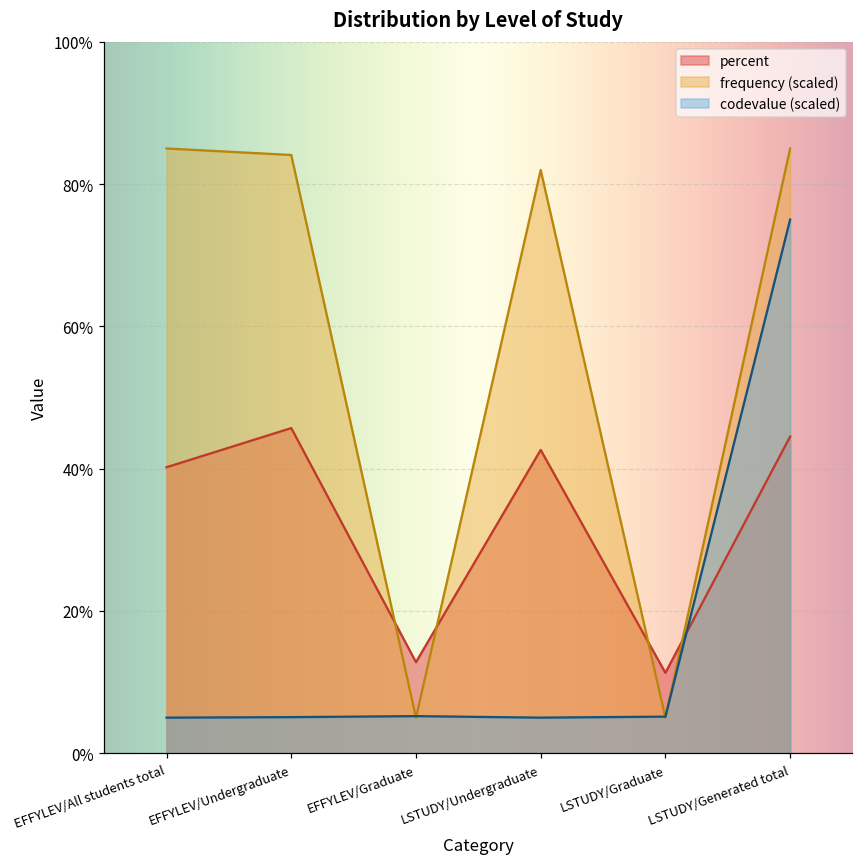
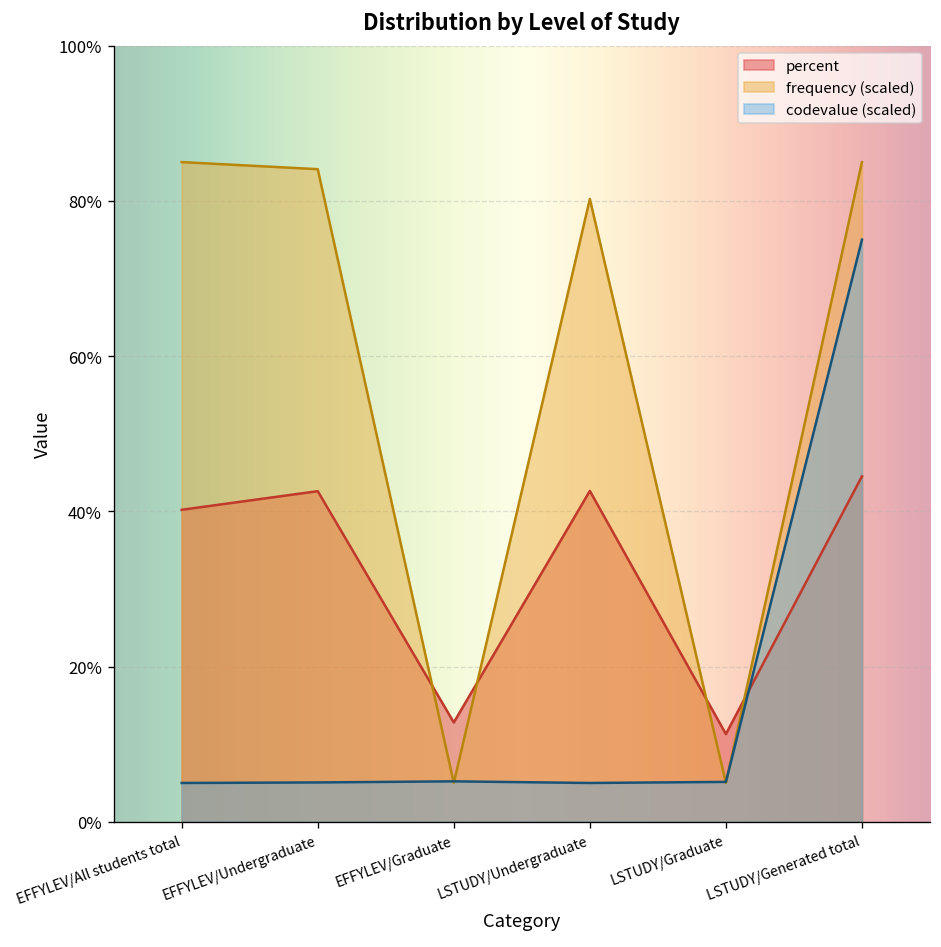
  {
    "percent": {
      "EFFYLEV/All students total": "40%",
-     "EFFYLEV/Undergraduate": "46%",
+     "EFFYLEV/Undergraduate": "43%",
      "EFFYLEV/Graduate": "13%",
      "LSTUDY/Undergraduate": "43%",
      "LSTUDY/Graduate": "11%",
      "LSTUDY/Generated total": "45%"
    },
    "frequency (scaled)": {
      "EFFYLEV/All students total": "85%",
      "EFFYLEV/Undergraduate": "84%",
-     "LSTUDY/Undergraduate": "82%",
+     "LSTUDY/Undergraduate": "80%",
      "LSTUDY/Generated total": "85%"
    },
    "codevalue (scaled)": {
      "EFFYLEV/All students total": "5%",
      "EFFYLEV/Undergraduate": "5%",
      "LSTUDY/Undergraduate": "5%",
      "LSTUDY/Generated total": "75%"
    }
  }
